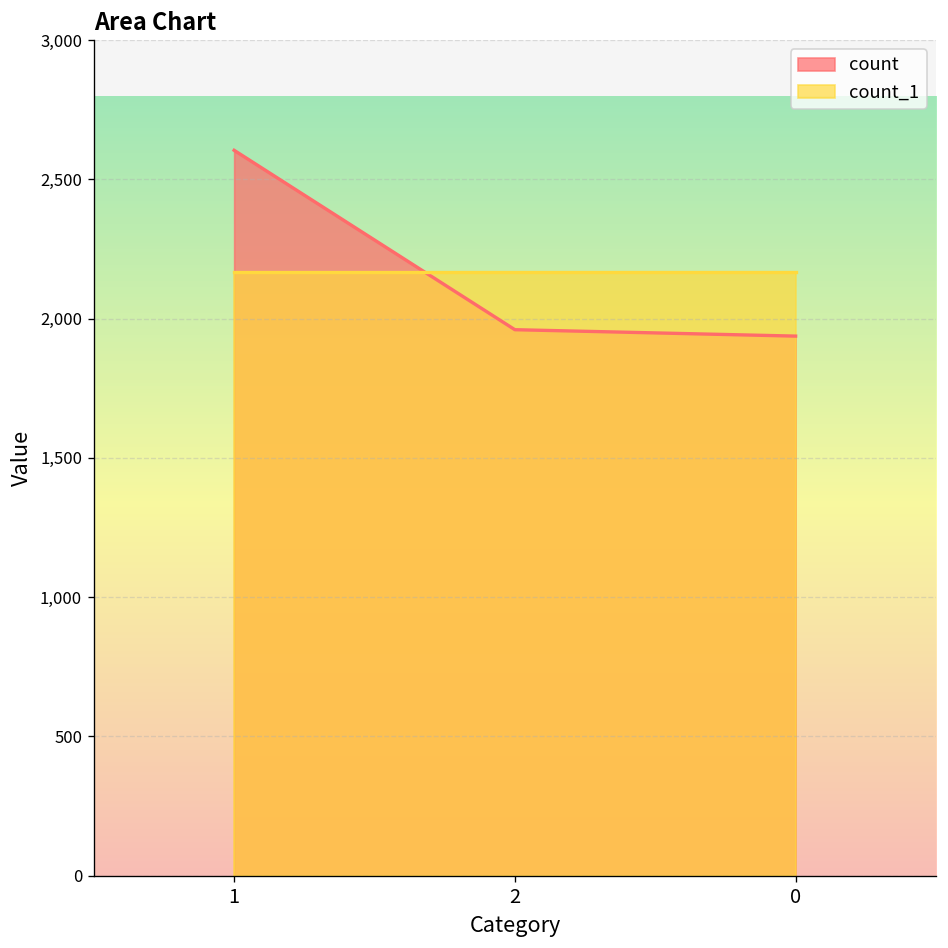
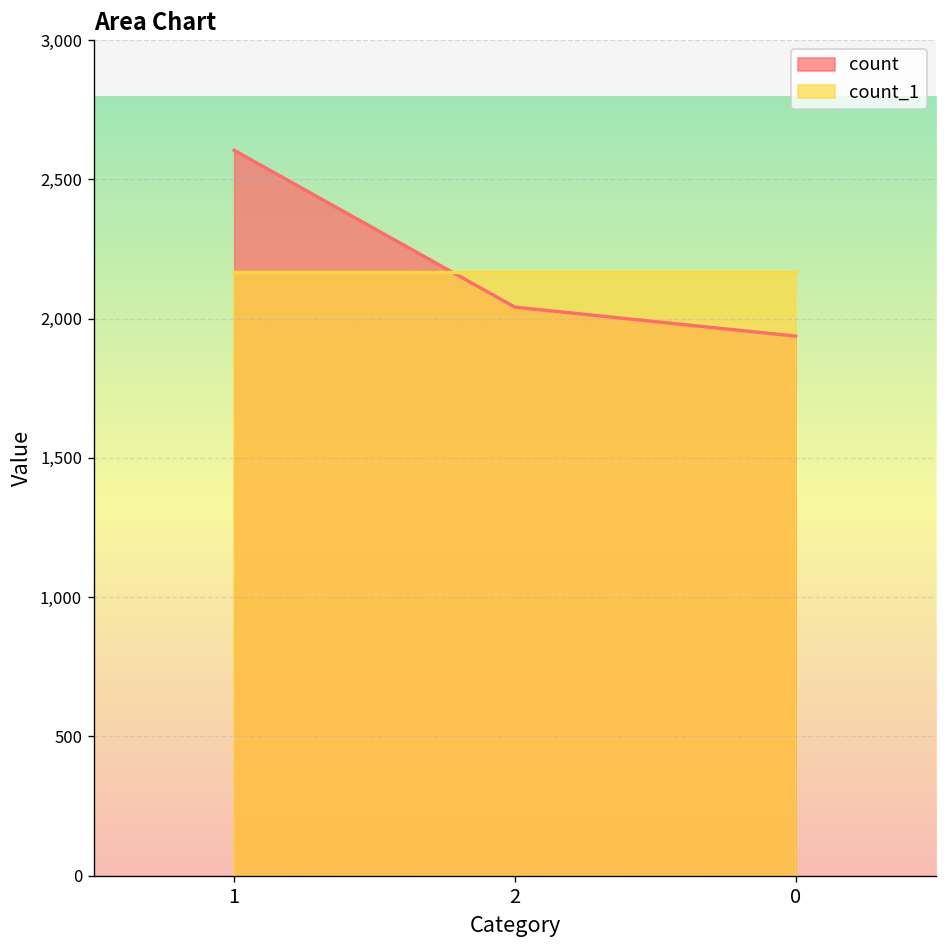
  {
    "count": {
      "1": "2,600",
-     "2": "1,960",
+     "2": "2,040",
      "0": "1,940"
    },
    "count_1": {
      "1": "2,170",
      "2": "2,170",
      "0": "2,170"
    }
  }
